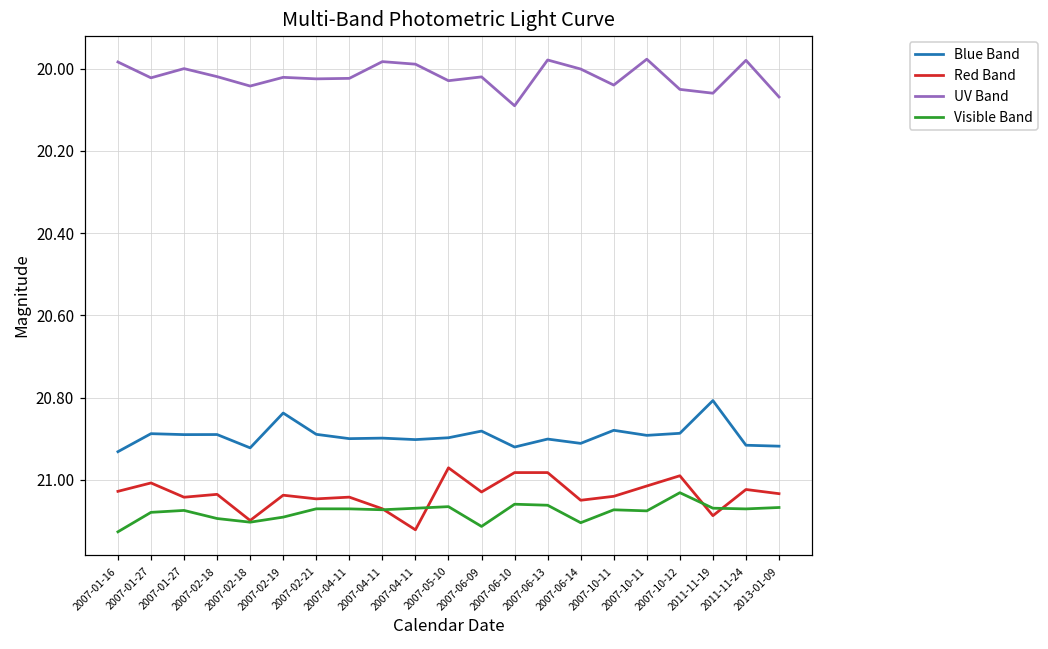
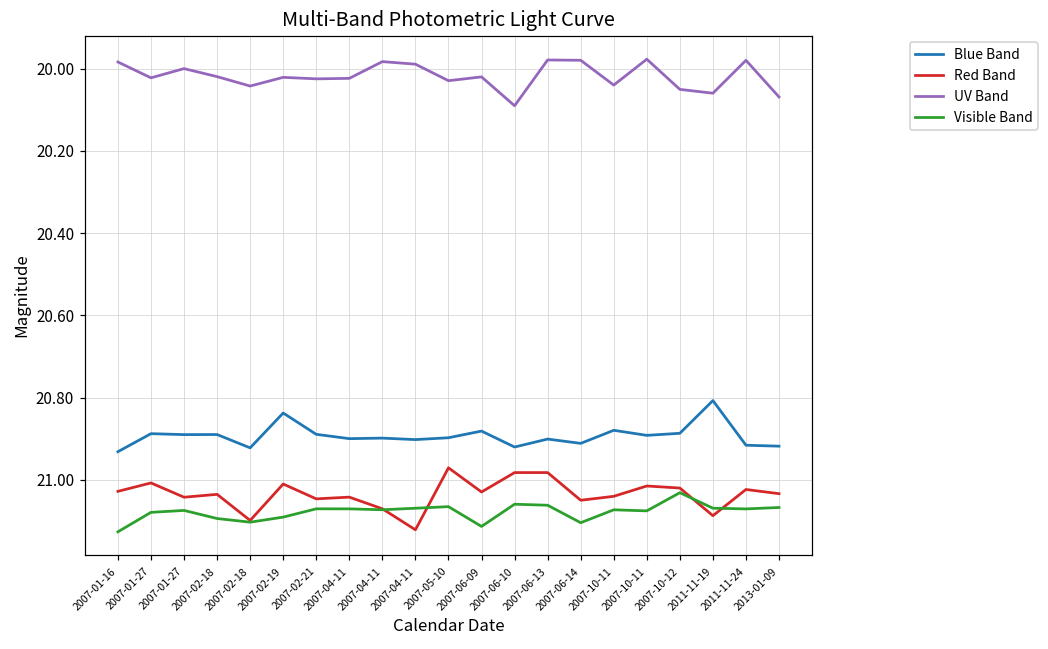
  {
    "Blue Band": {
      "2007-01-16": 20.93,
      "2007-02-19": 20.84,
      "2007-02-21": 20.89,
      "2007-05-10": 20.90,
      "2007-06-09": 20.88,
      "2007-06-10": 20.92,
      "2007-06-13": 20.90,
      "2007-06-14": 20.91,
      "2007-10-12": 20.89,
      "2011-11-19": 20.81,
      "2011-11-24": 20.92,
      "2013-01-09": 20.92
    },
    "Red Band": {
      "2007-01-16": 21.03,
-     "2007-02-19": 21.04,
+     "2007-02-19": 21.01,
      "2007-02-21": 21.05,
      "2007-05-10": 20.97,
      "2007-06-09": 21.03,
      "2007-06-10": 20.98,
      "2007-06-13": 20.98,
      "2007-06-14": 21.05,
-     "2007-10-12": 20.99,
+     "2007-10-12": 21.02,
      "2011-11-19": 21.09,
      "2011-11-24": 21.02,
      "2013-01-09": 21.03
    },
    "UV Band": {
      "2007-01-16": 19.98,
      "2007-02-19": 20.02,
      "2007-02-21": 20.02,
      "2007-05-10": 20.03,
      "2007-06-09": 20.02,
      "2007-06-10": 20.09,
      "2007-06-13": 19.98,
-     "2007-06-14": 20.00,
+     "2007-06-14": 19.98,
      "2007-10-12": 20.05,
      "2011-11-19": 20.06,
      "2011-11-24": 19.98,
      "2013-01-09": 20.07
    },
    "Visible Band": {
      "2007-01-16": 21.13,
      "2007-02-19": 21.09,
      "2007-02-21": 21.07,
      "2007-05-10": 21.06,
      "2007-06-09": 21.11,
      "2007-06-10": 21.06,
      "2007-06-13": 21.06,
      "2007-06-14": 21.10,
      "2007-10-12": 21.03,
      "2011-11-19": 21.07,
      "2011-11-24": 21.07,
      "2013-01-09": 21.07
    }
  }
